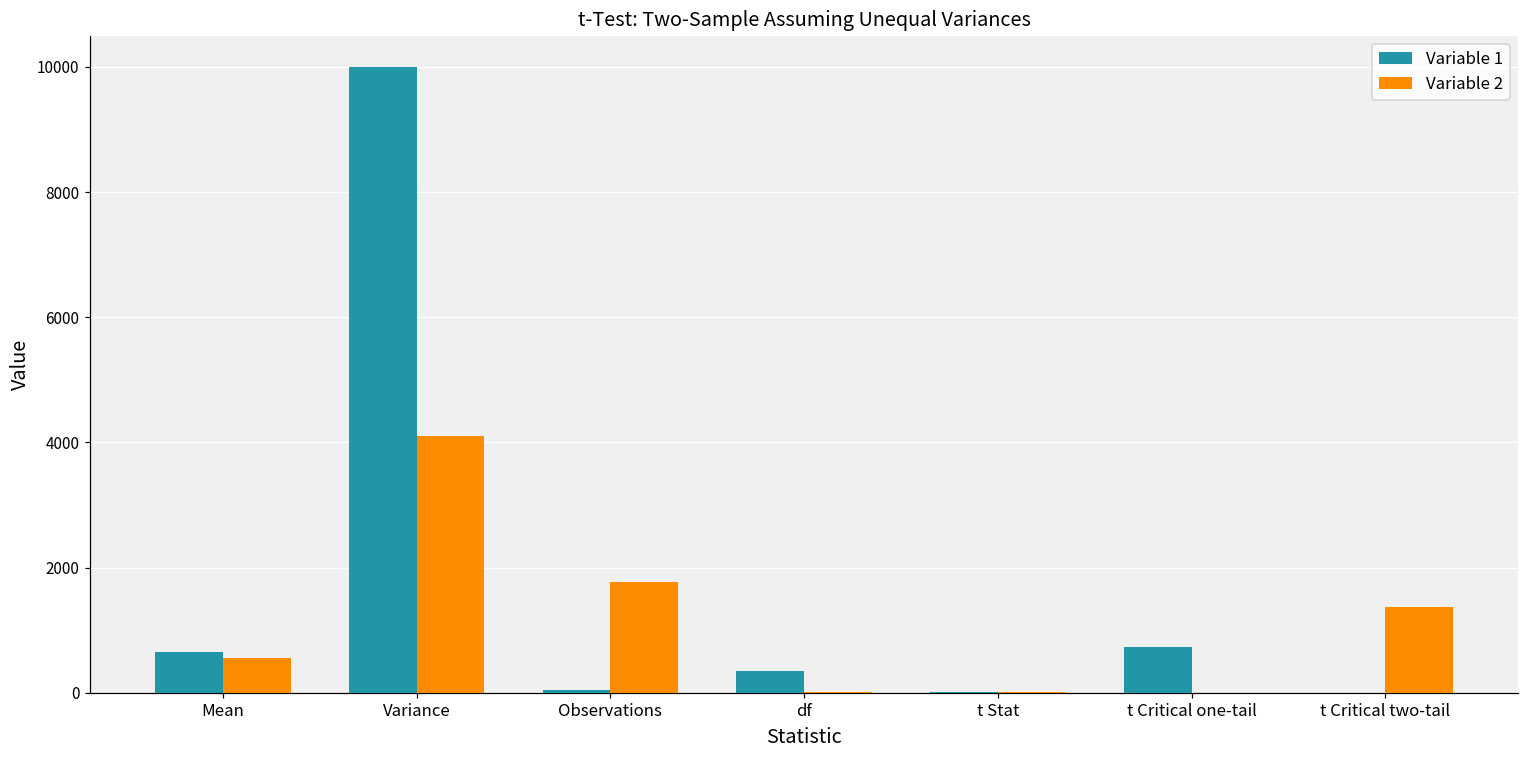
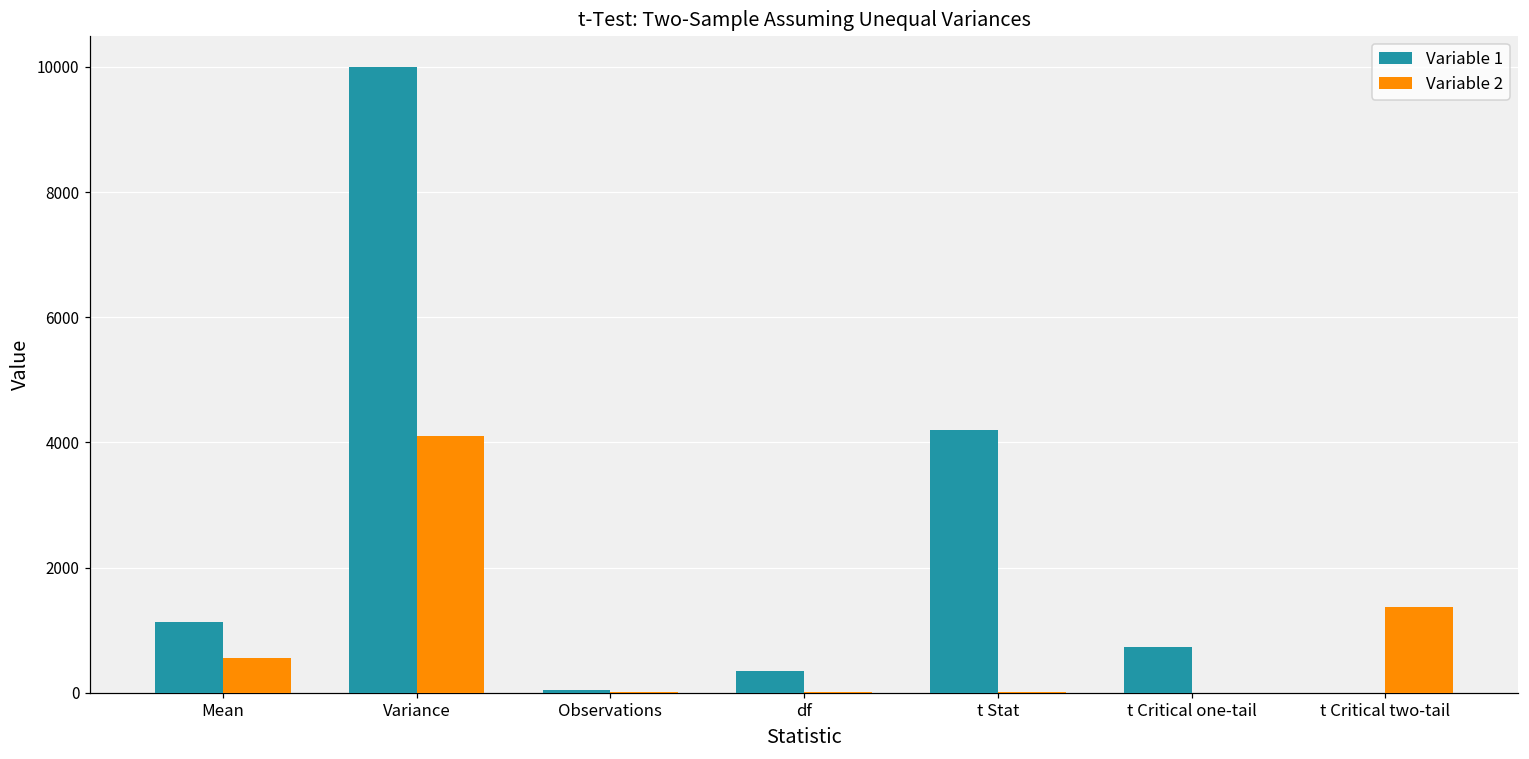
  {
    "Variable 1": {
-     "Mean": 700,
+     "Mean": 1100,
      "Variance": 10000,
      "Observations": 100,
      "df": 300,
-     "t Stat": 0,
+     "t Stat": 4200,
      "t Critical one-tail": 700
    },
    "Variable 2": {
      "Mean": 500,
      "Variance": 4100,
-     "Observations": 1800,
+     "Observations": 0,
      "t Critical two-tail": 1400
    }
  }
